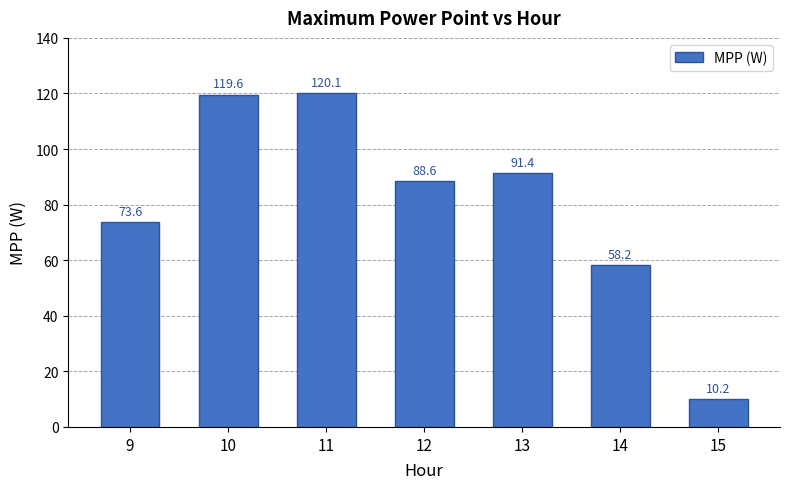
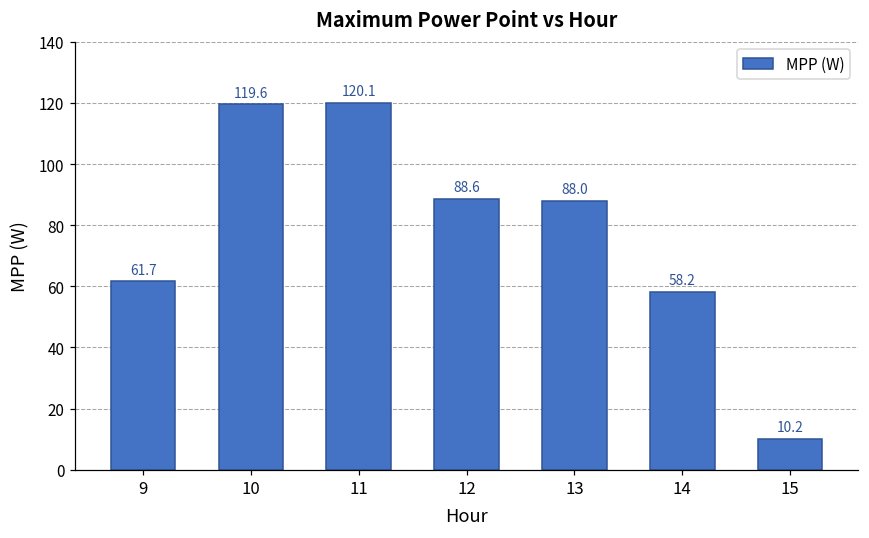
  {
-   "9": 73.6,
+   "9": 61.7,
    "10": 119.6,
    "11": 120.1,
    "12": 88.6,
-   "13": 91.4,
+   "13": 88.0,
    "14": 58.2,
    "15": 10.2
  }
